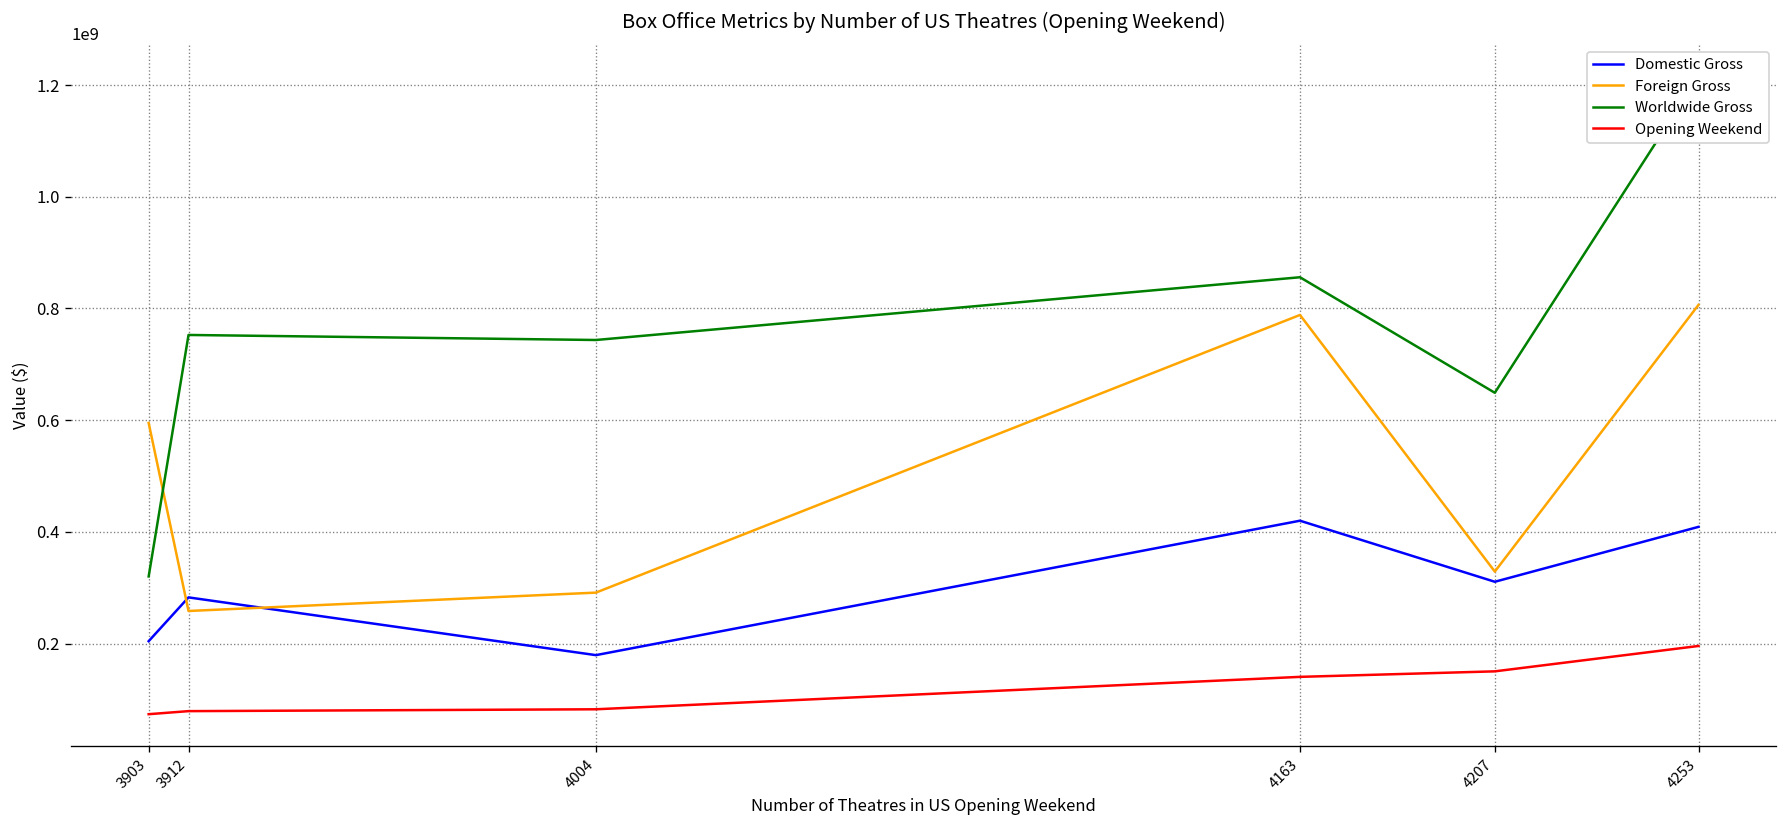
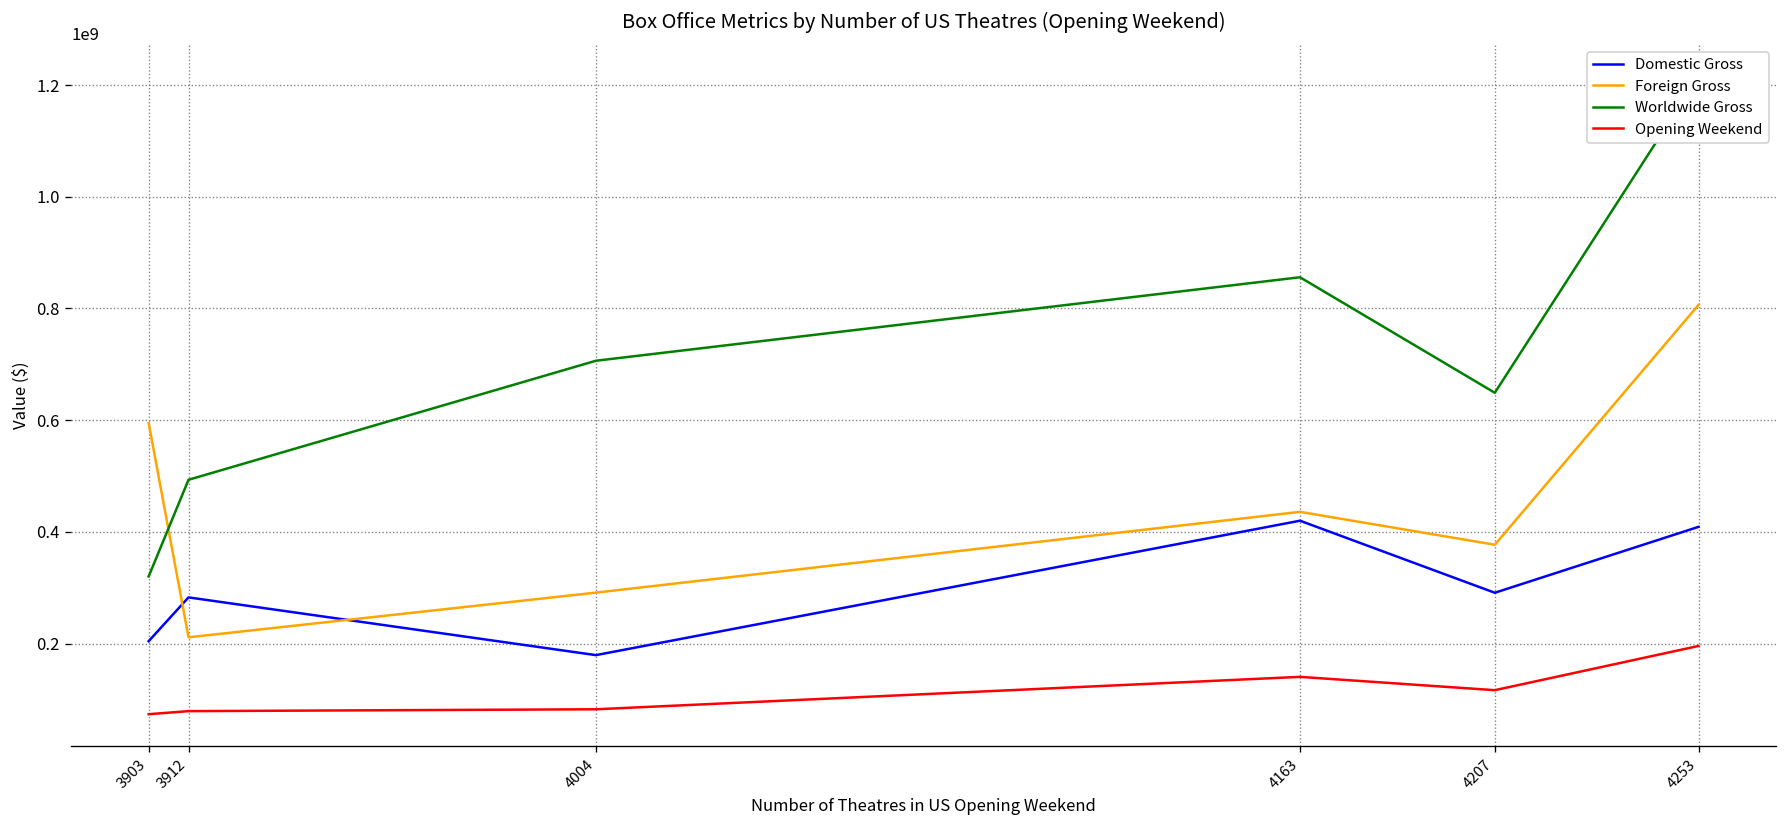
  {
    "Domestic Gross": {
      "3903": 200000000,
      "3912": 280000000,
      "4004": 180000000,
      "4163": 420000000,
-     "4207": 310000000,
+     "4207": 290000000,
      "4253": 410000000
    },
    "Foreign Gross": {
      "3903": 600000000,
-     "3912": 260000000,
+     "3912": 210000000,
      "4004": 290000000,
-     "4163": 790000000,
-     "4207": 330000000,
+     "4163": 440000000,
+     "4207": 380000000,
      "4253": 810000000
    },
    "Worldwide Gross": {
      "3903": 320000000,
-     "3912": 750000000,
-     "4004": 740000000,
+     "3912": 490000000,
+     "4004": 710000000,
      "4163": 860000000,
      "4207": 650000000
    },
    "Opening Weekend": {
      "3903": 70000000,
      "3912": 80000000,
      "4004": 80000000,
      "4163": 140000000,
-     "4207": 150000000,
+     "4207": 120000000,
      "4253": 200000000
    }
  }
